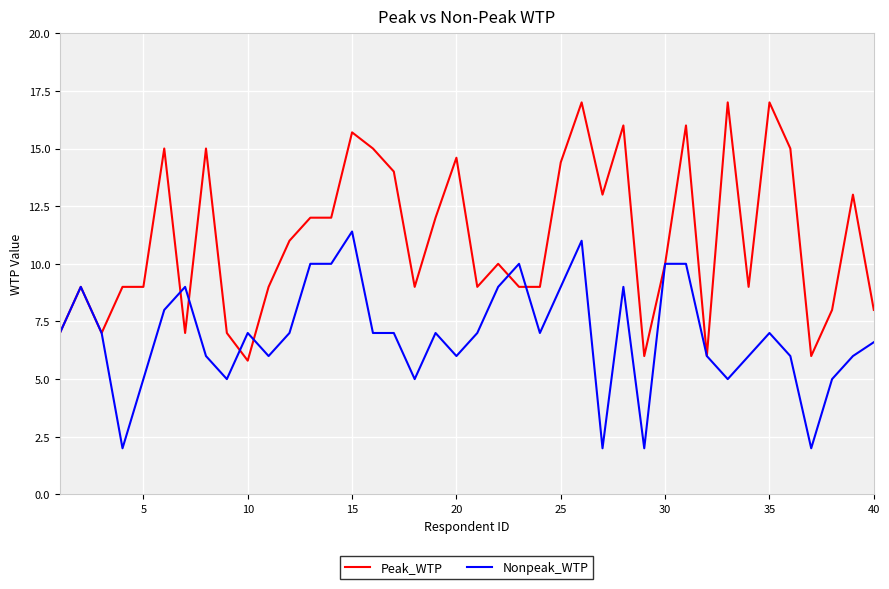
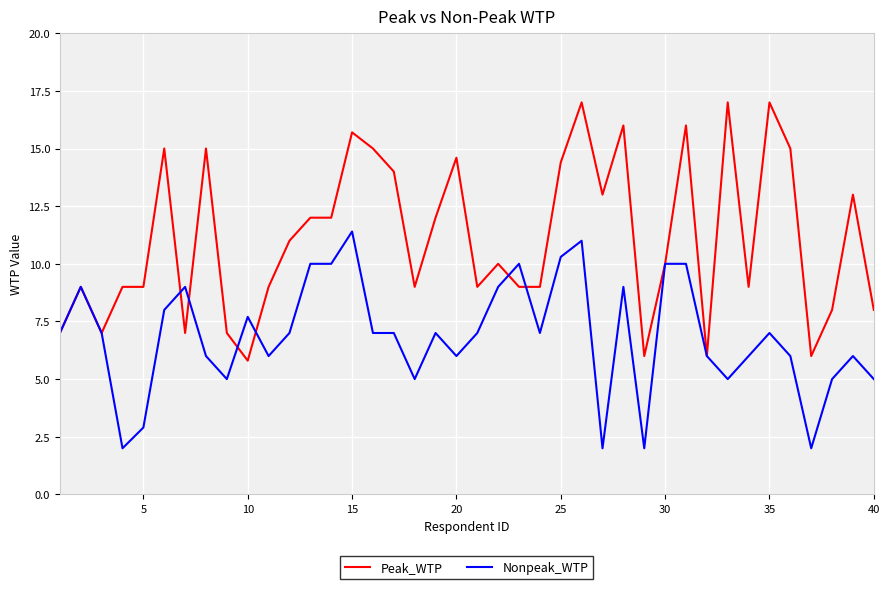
  {
    "Peak_WTP": {
      "5": 9.0,
      "10": 5.8,
      "15": 15.7,
      "20": 14.6,
      "25": 14.4,
      "35": 17.0,
      "40": 8.0
    },
    "Nonpeak_WTP": {
-     "5": 5.0,
-     "10": 7.0,
+     "5": 2.9,
+     "10": 7.7,
      "15": 11.4,
      "20": 6.0,
-     "25": 9.0,
+     "25": 10.3,
      "35": 7.0,
-     "40": 6.6
+     "40": 5.0
    }
  }
